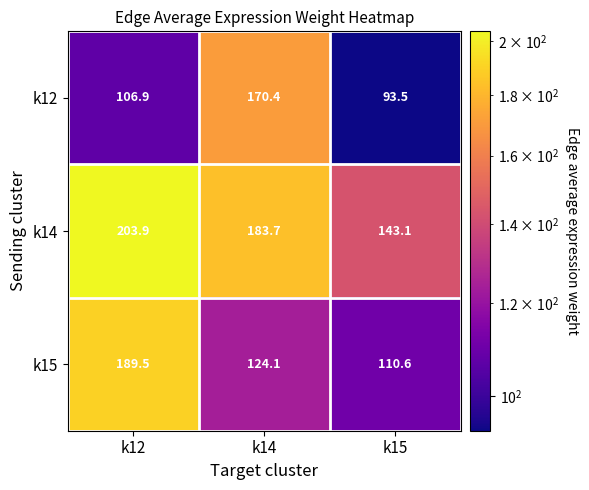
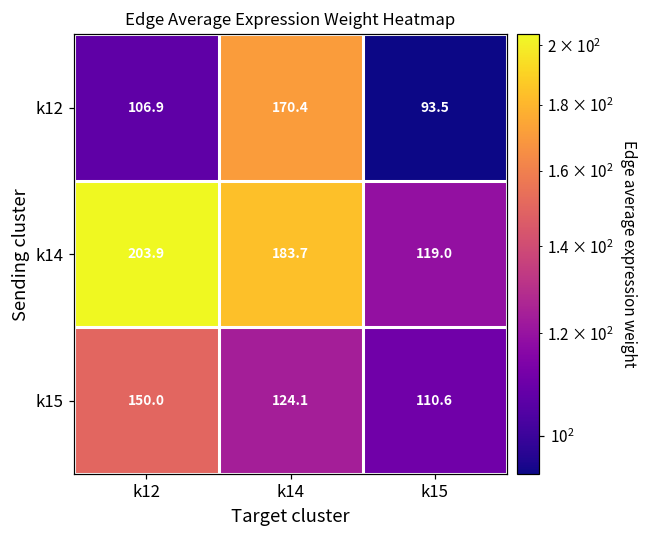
  {
    "k12": {
      "k12": 106.9,
      "k14": 170.4,
      "k15": 93.5
    },
    "k14": {
      "k12": 203.9,
      "k14": 183.7,
-     "k15": 143.1
+     "k15": 119.0
    },
    "k15": {
-     "k12": 189.5,
+     "k12": 150.0,
      "k14": 124.1,
      "k15": 110.6
    }
  }
